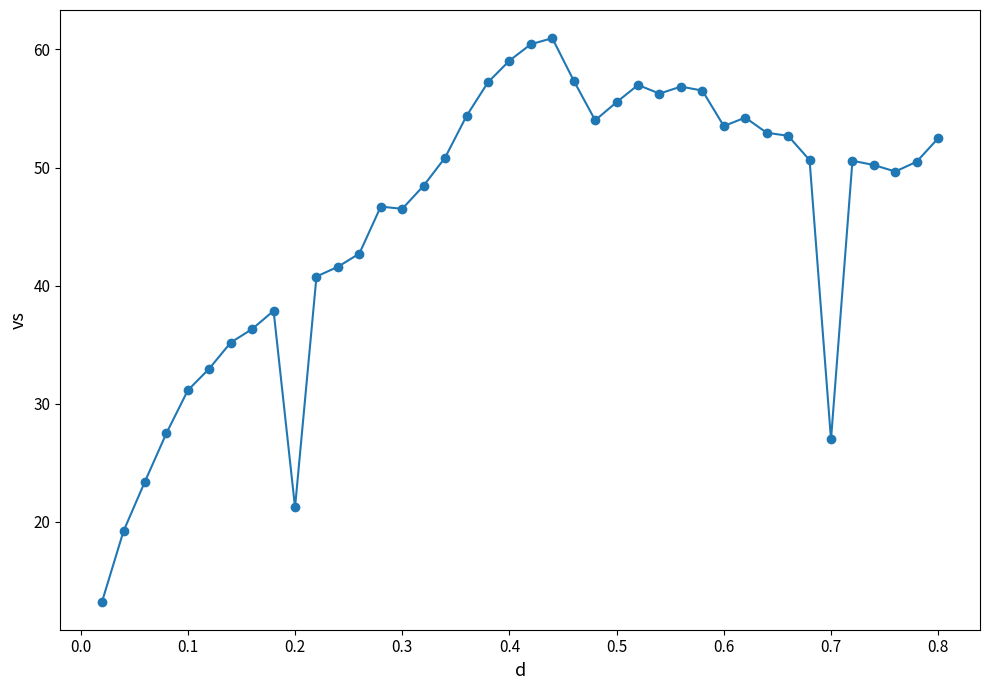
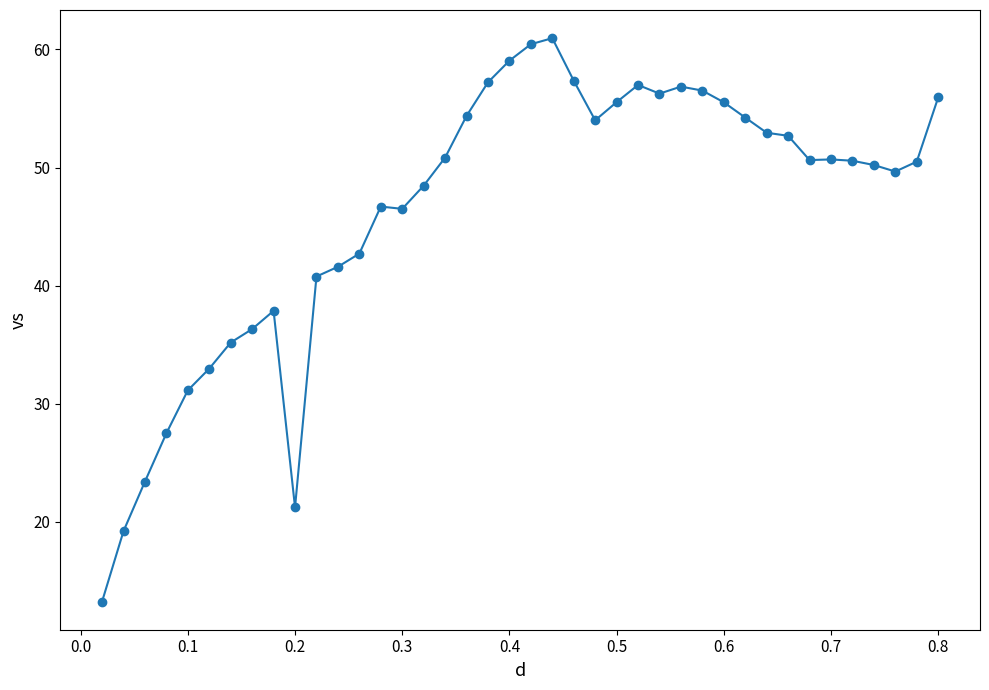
  {
    "0.1": 31.1,
    "0.2": 21.2,
    "0.3": 46.5,
    "0.4": 59.1,
    "0.5": 55.5,
-   "0.6": 53.5,
-   "0.7": 27.0,
-   "0.8": 52.5
+   "0.6": 55.5,
+   "0.7": 50.7,
+   "0.8": 55.9
  }
